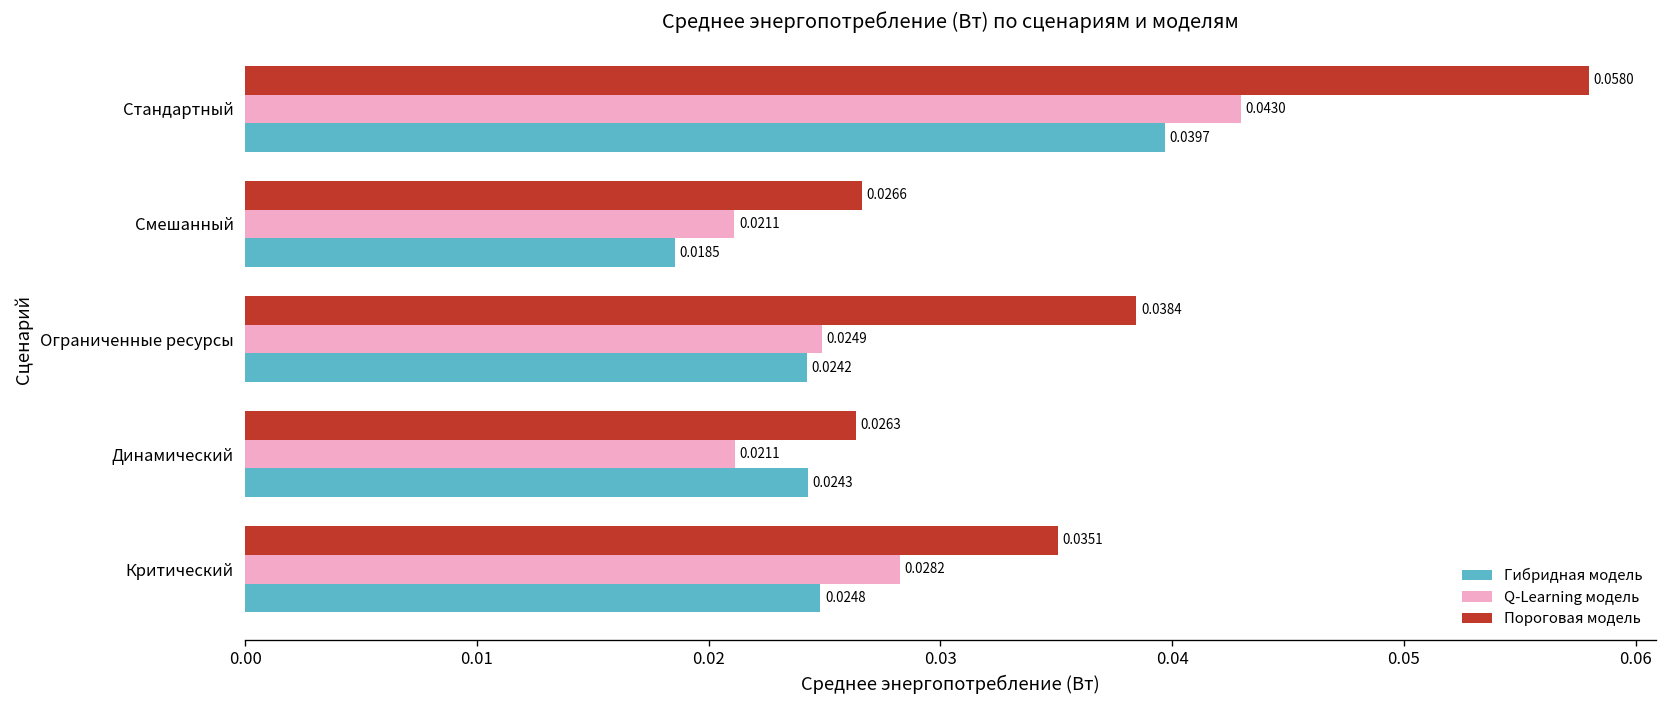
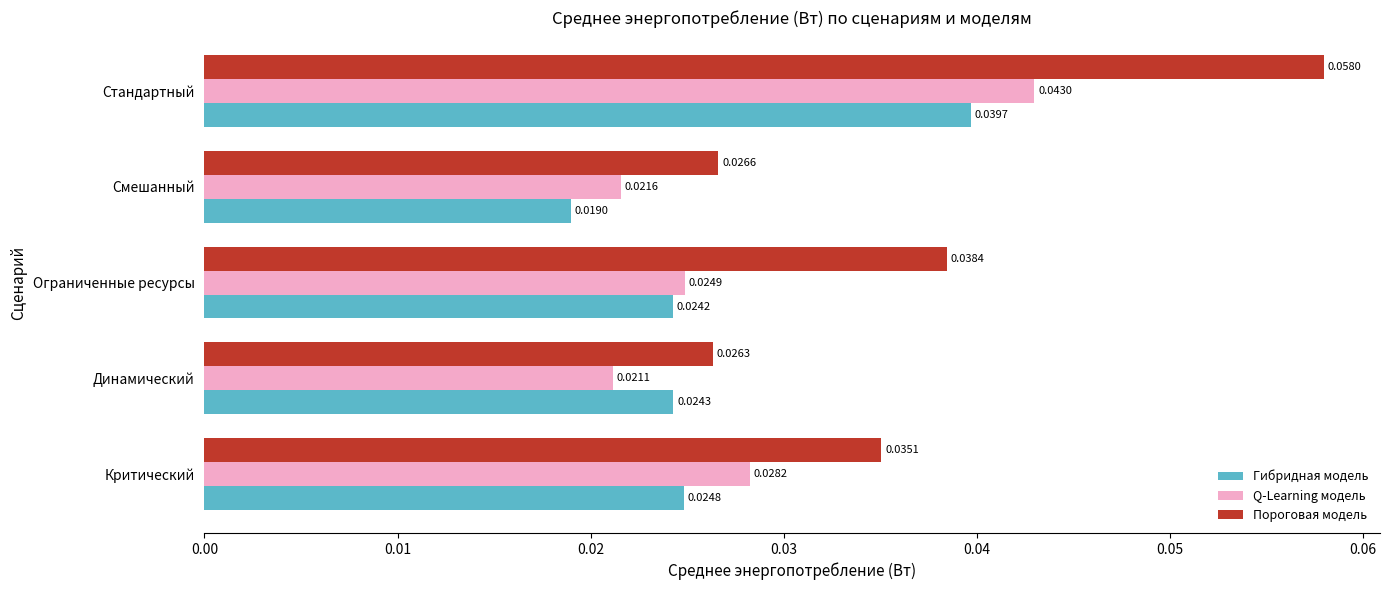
  {
    "Гибридная модель": {
      "Стандартный": 0.0397,
-     "Смешанный": 0.0185,
+     "Смешанный": 0.0190,
      "Ограниченные ресурсы": 0.0242,
      "Динамический": 0.0243,
      "Критический": 0.0248
    },
    "Q-Learning модель": {
      "Стандартный": 0.0430,
-     "Смешанный": 0.0211,
+     "Смешанный": 0.0216,
      "Ограниченные ресурсы": 0.0249,
      "Динамический": 0.0211,
      "Критический": 0.0282
    },
    "Пороговая модель": {
      "Стандартный": 0.0580,
      "Смешанный": 0.0266,
      "Ограниченные ресурсы": 0.0384,
      "Динамический": 0.0263,
      "Критический": 0.0351
    }
  }
